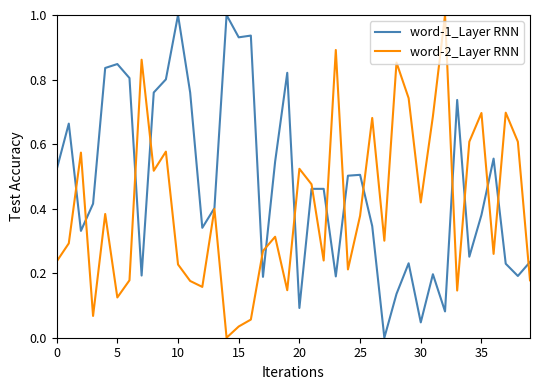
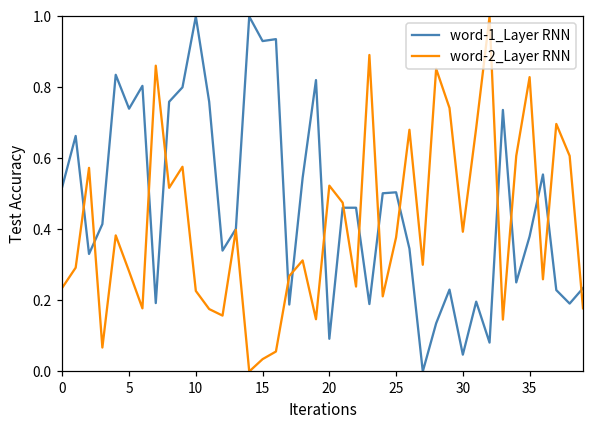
  {
    "word-1_Layer RNN": {
      "0": 0.52,
-     "5": 0.85,
+     "5": 0.74,
      "10": 1.00,
      "15": 0.93,
      "20": 0.09,
      "25": 0.50,
      "30": 0.05,
      "35": 0.38
    },
    "word-2_Layer RNN": {
      "0": 0.24,
-     "5": 0.12,
+     "5": 0.28,
      "10": 0.23,
      "15": 0.03,
      "20": 0.52,
      "25": 0.38,
-     "30": 0.42,
-     "35": 0.70
+     "30": 0.39,
+     "35": 0.83
    }
  }
